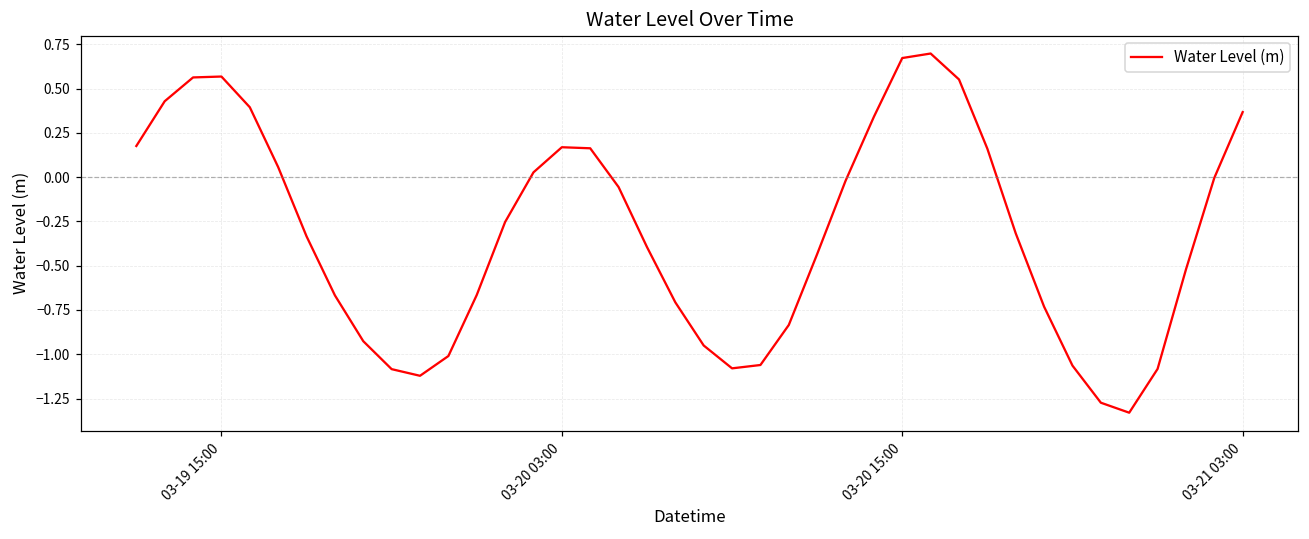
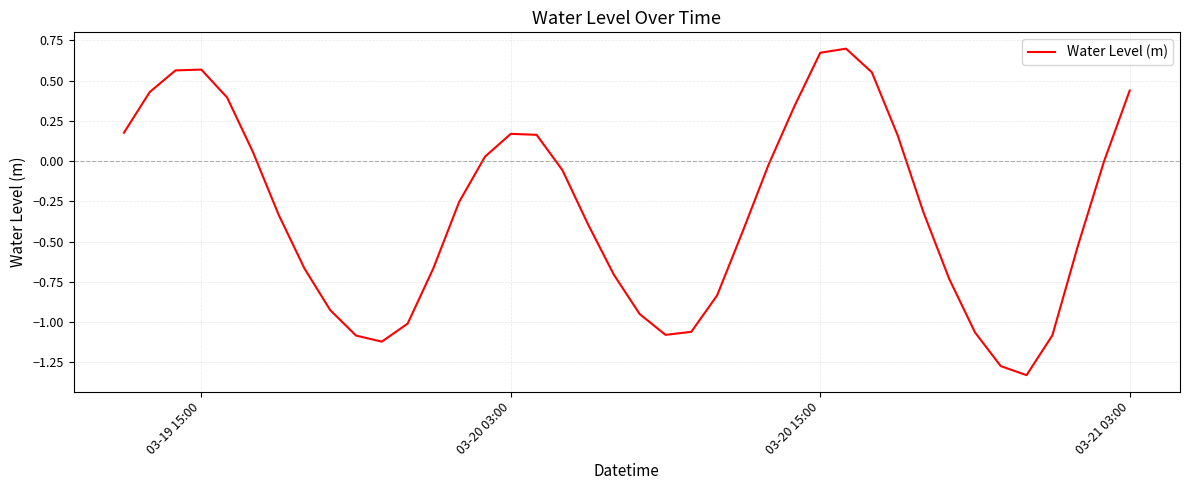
  {
    "03-19 15:00": 0.57,
    "03-20 03:00": 0.17,
    "03-20 15:00": 0.67,
-   "03-21 03:00": 0.37
+   "03-21 03:00": 0.44
  }
